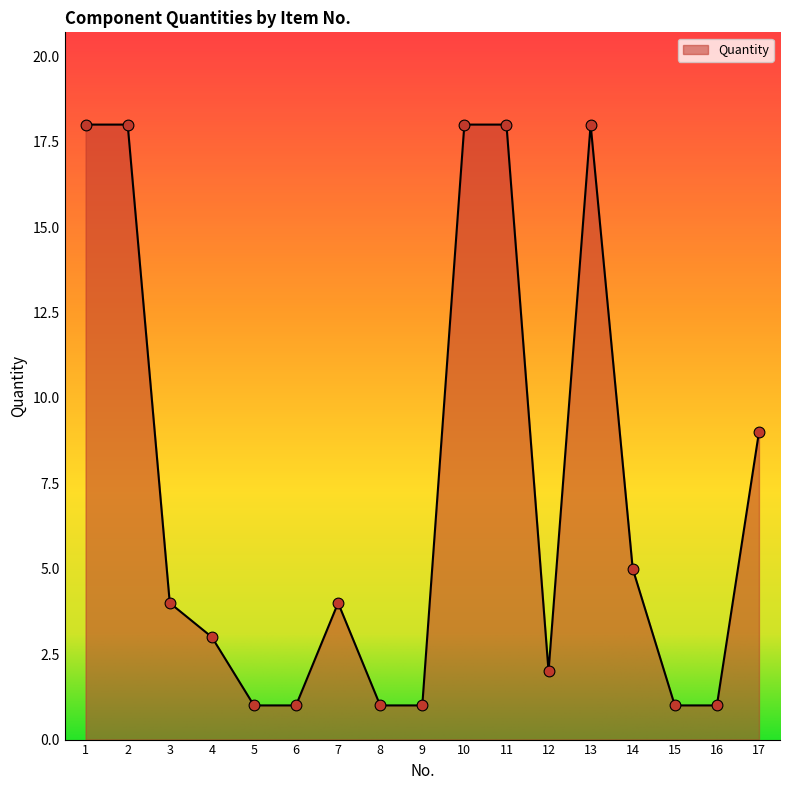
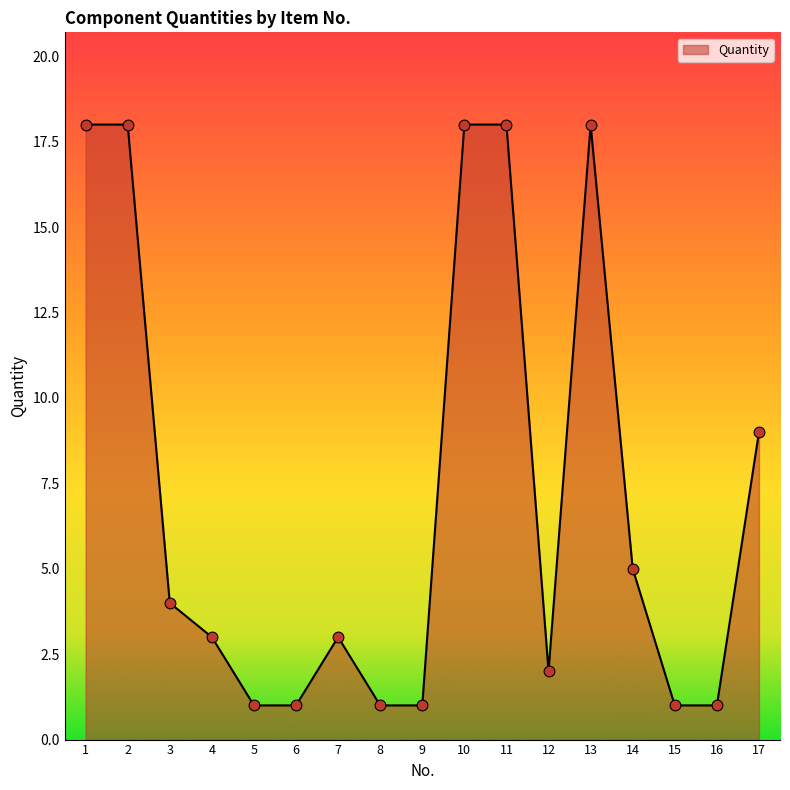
  {
    "1": 18,
    "2": 18,
    "3": 4,
    "4": 3,
    "5": 1,
    "6": 1,
-   "7": 4,
+   "7": 3,
    "8": 1,
    "9": 1,
    "10": 18,
    "11": 18,
    "12": 2,
    "13": 18,
    "14": 5,
    "15": 1,
    "16": 1,
    "17": 9
  }
